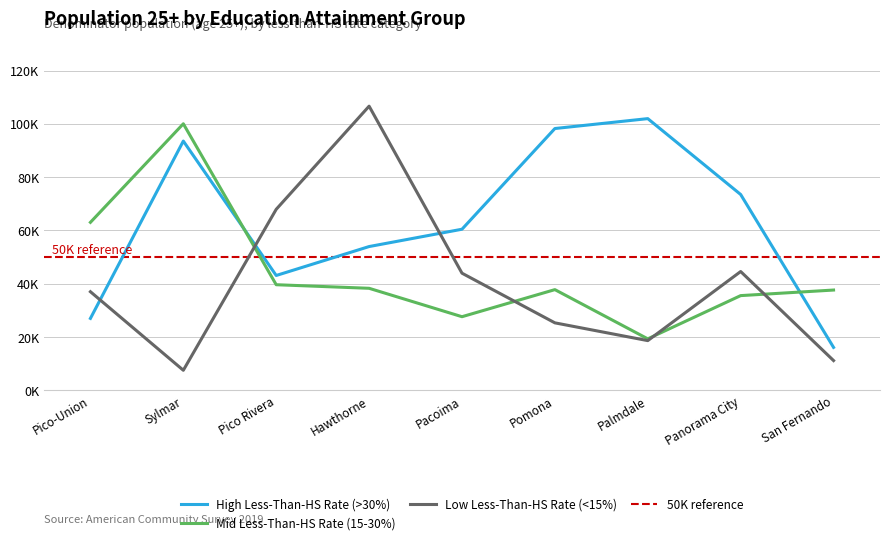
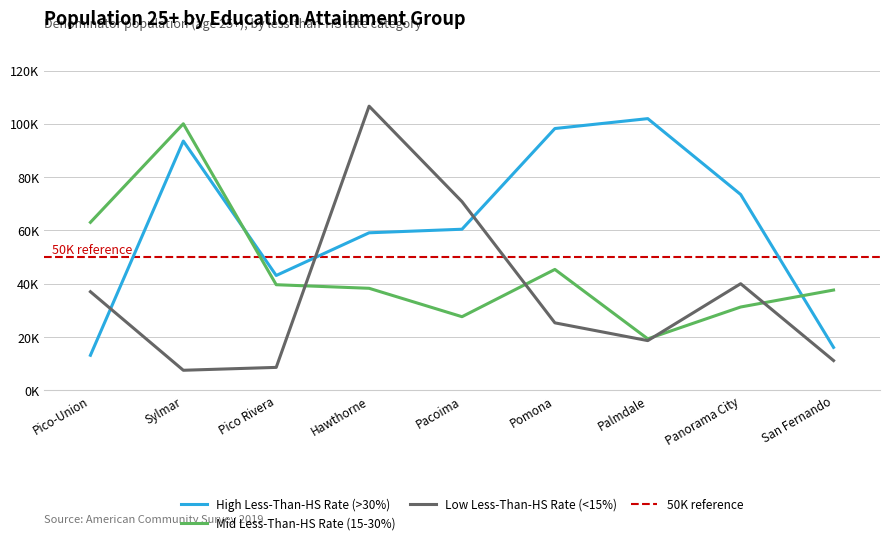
  {
    "High Less-Than-HS Rate (>30%)": {
-     "Pico-Union": 27000,
+     "Pico-Union": 13000,
      "Sylmar": 94000,
      "Pico Rivera": 43000,
-     "Hawthorne": 54000,
+     "Hawthorne": 59000,
      "Pacoima": 60000,
      "Pomona": 98000,
      "Palmdale": 102000,
      "Panorama City": 74000,
      "San Fernando": 16000
    },
    "Mid Less-Than-HS Rate (15-30%)": {
      "Sylmar": 100000,
      "Pico Rivera": 40000,
      "Hawthorne": 38000,
      "Pacoima": 28000,
-     "Pomona": 38000,
-     "Panorama City": 36000,
+     "Pomona": 45000,
+     "Panorama City": 31000,
      "San Fernando": 38000
    },
    "Low Less-Than-HS Rate (<15%)": {
      "Pico-Union": 37000,
      "Sylmar": 8000,
-     "Pico Rivera": 68000,
+     "Pico Rivera": 9000,
      "Hawthorne": 107000,
-     "Pacoima": 44000,
+     "Pacoima": 71000,
      "Pomona": 25000,
-     "Panorama City": 45000,
+     "Panorama City": 40000,
      "San Fernando": 11000
    }
  }
